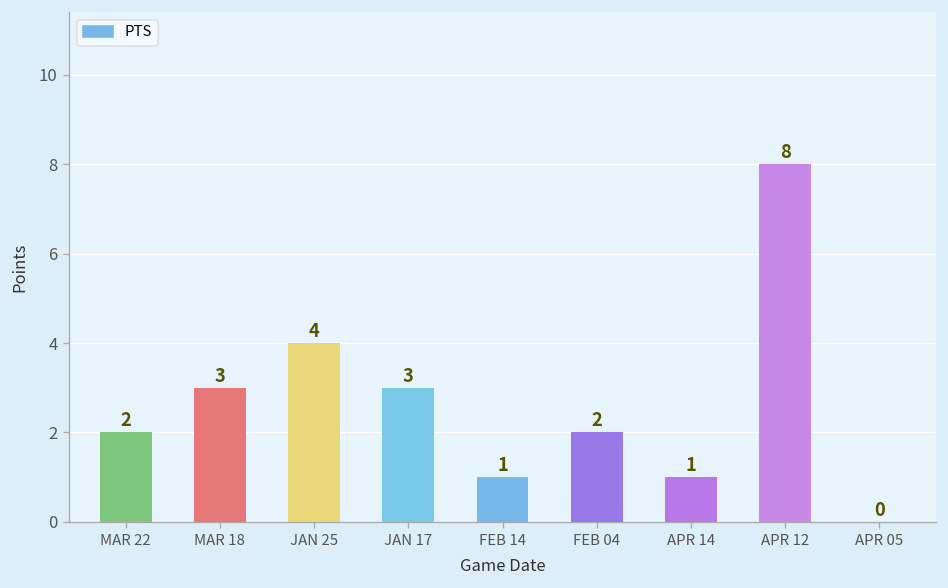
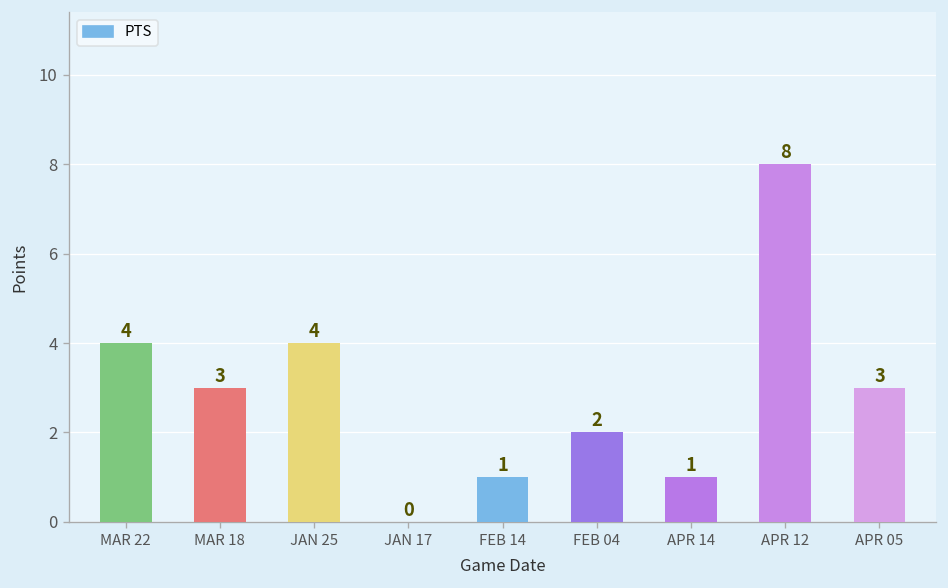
  {
-   "MAR 22": 2,
+   "MAR 22": 4,
    "MAR 18": 3,
    "JAN 25": 4,
-   "JAN 17": 3,
+   "JAN 17": 0,
    "FEB 14": 1,
    "FEB 04": 2,
    "APR 14": 1,
    "APR 12": 8,
-   "APR 05": 0
+   "APR 05": 3
  }
